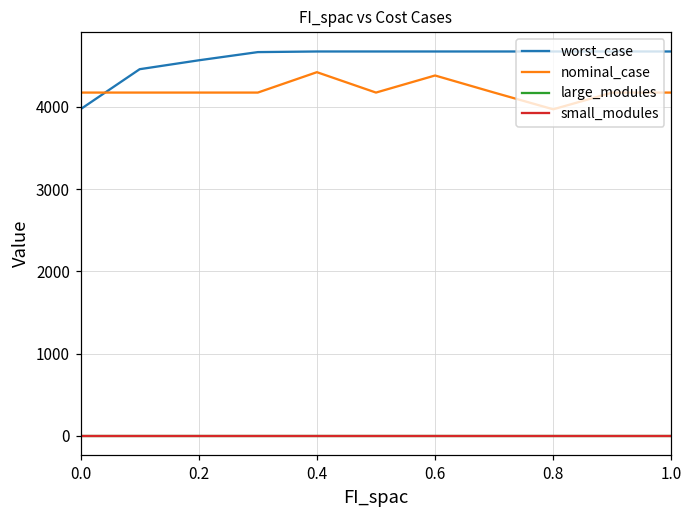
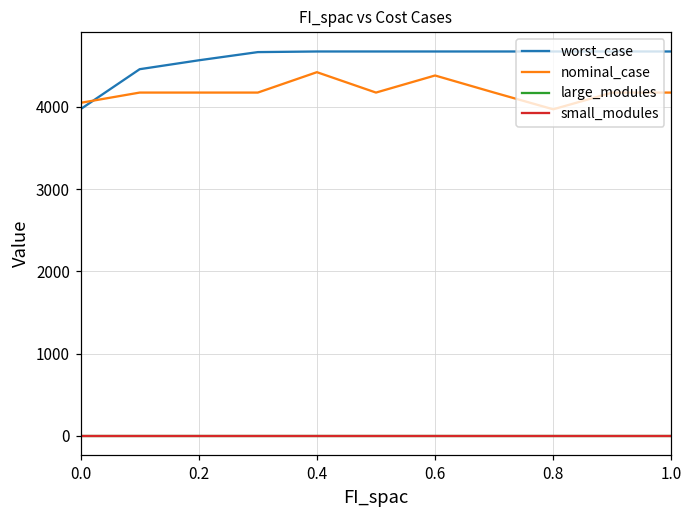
  {
    "worst_case": {
      "0.0": 4000,
      "0.2": 4600,
      "0.4": 4700,
      "0.6": 4700,
      "1.0": 4700
    },
    "nominal_case": {
-     "0.0": 4200,
+     "0.0": 4000,
      "0.2": 4200,
      "0.4": 4400,
      "0.6": 4400,
      "1.0": 4200
    },
    "small_modules": {
      "0.0": 0,
      "0.2": 0,
      "0.4": 0,
      "0.6": 0,
      "0.8": 0,
      "1.0": 0
    }
  }
